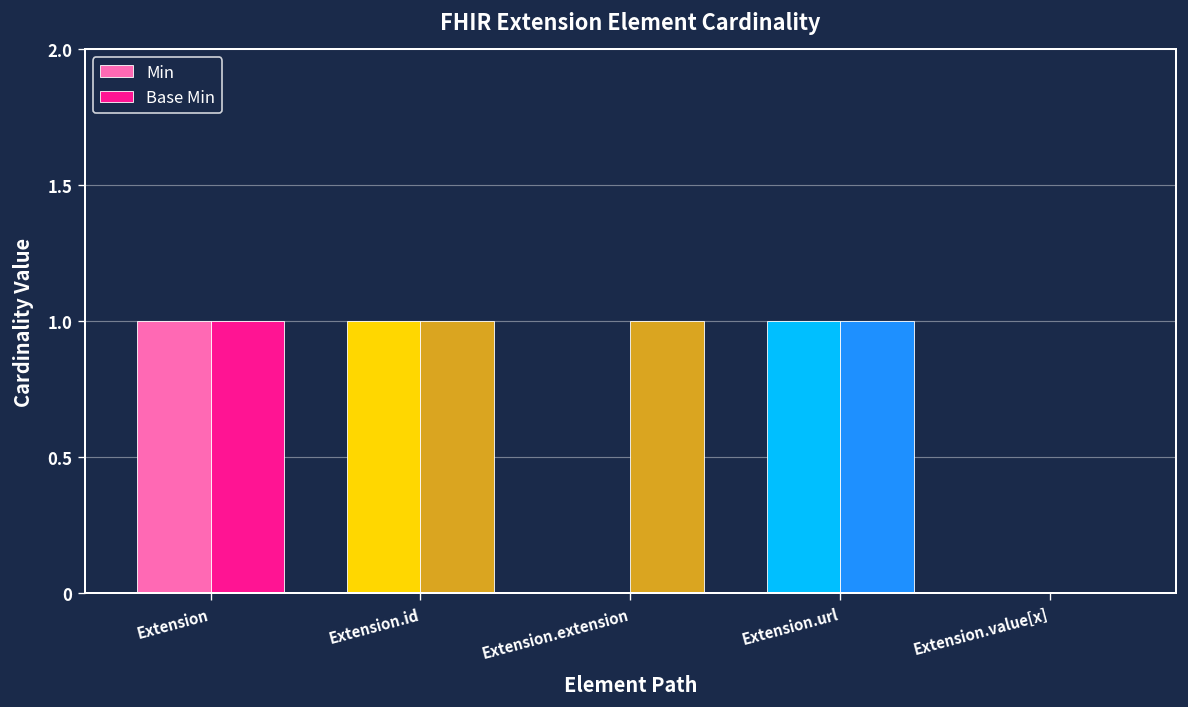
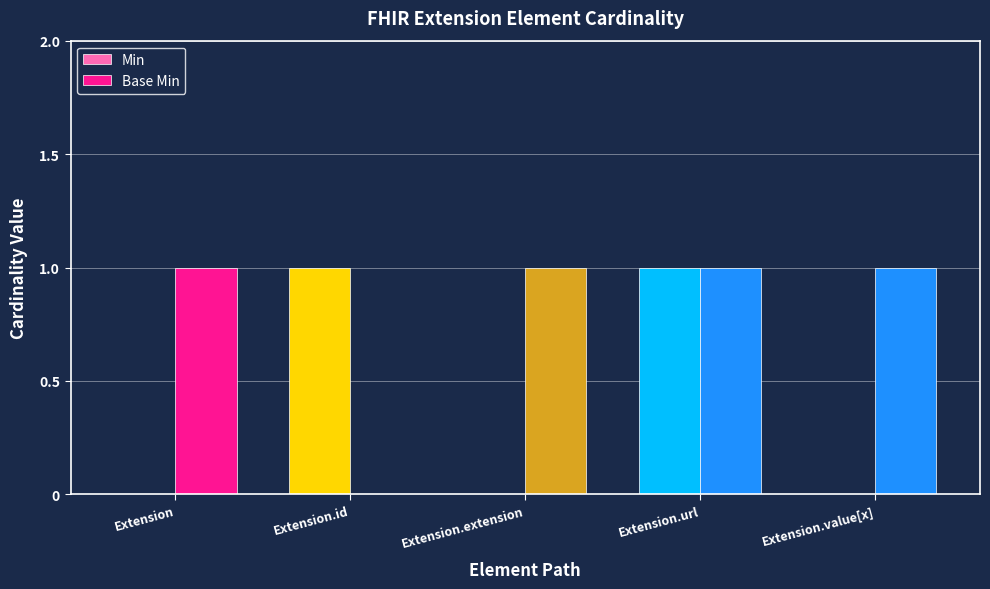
  {
    "Min": {
-     "Extension": 1,
+     "Extension": 0,
      "Extension.id": 1,
      "Extension.extension": 0,
      "Extension.url": 1,
      "Extension.value[x]": 0
    },
    "Base Min": {
      "Extension": 1,
-     "Extension.id": 1,
+     "Extension.id": 0,
      "Extension.extension": 1,
      "Extension.url": 1,
-     "Extension.value[x]": 0
+     "Extension.value[x]": 1
    }
  }
